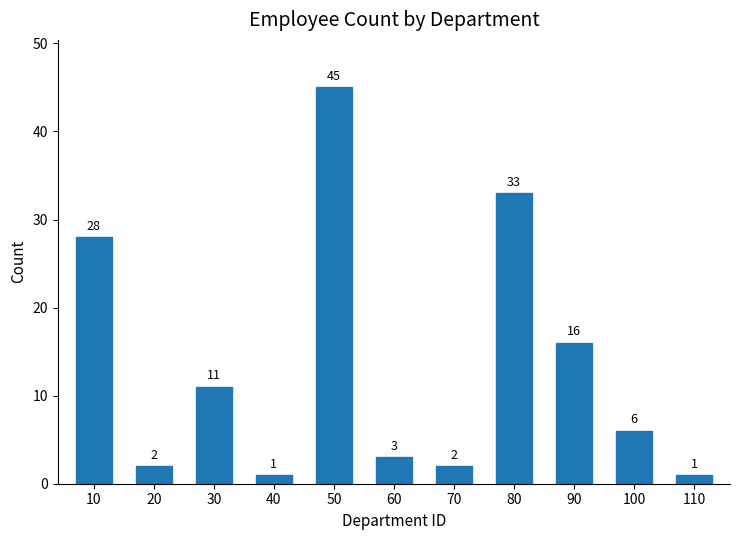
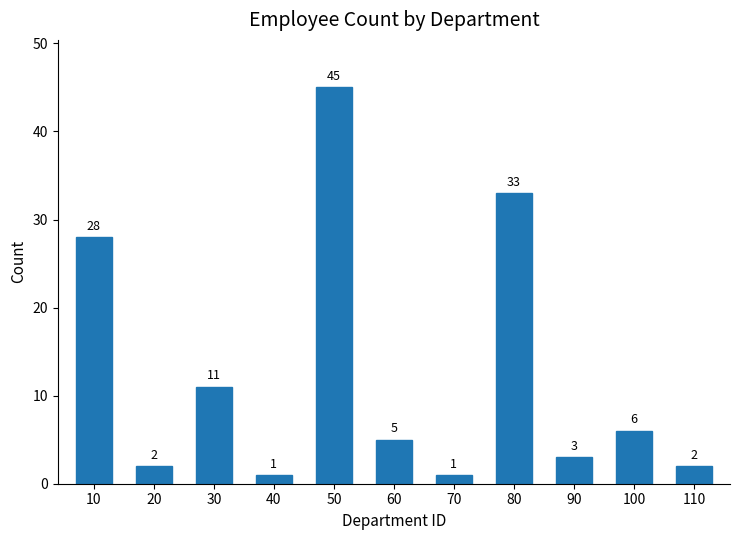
  {
    "10": 28,
    "20": 2,
    "30": 11,
    "40": 1,
    "50": 45,
-   "60": 3,
-   "70": 2,
+   "60": 5,
+   "70": 1,
    "80": 33,
-   "90": 16,
+   "90": 3,
    "100": 6,
-   "110": 1
+   "110": 2
  }
